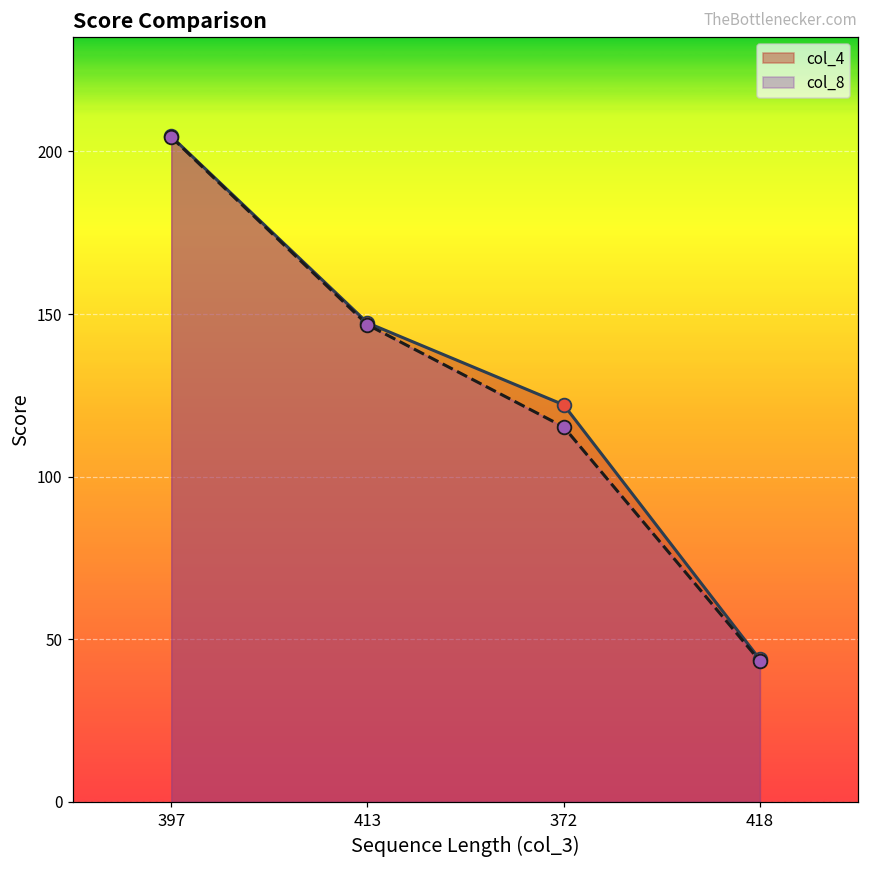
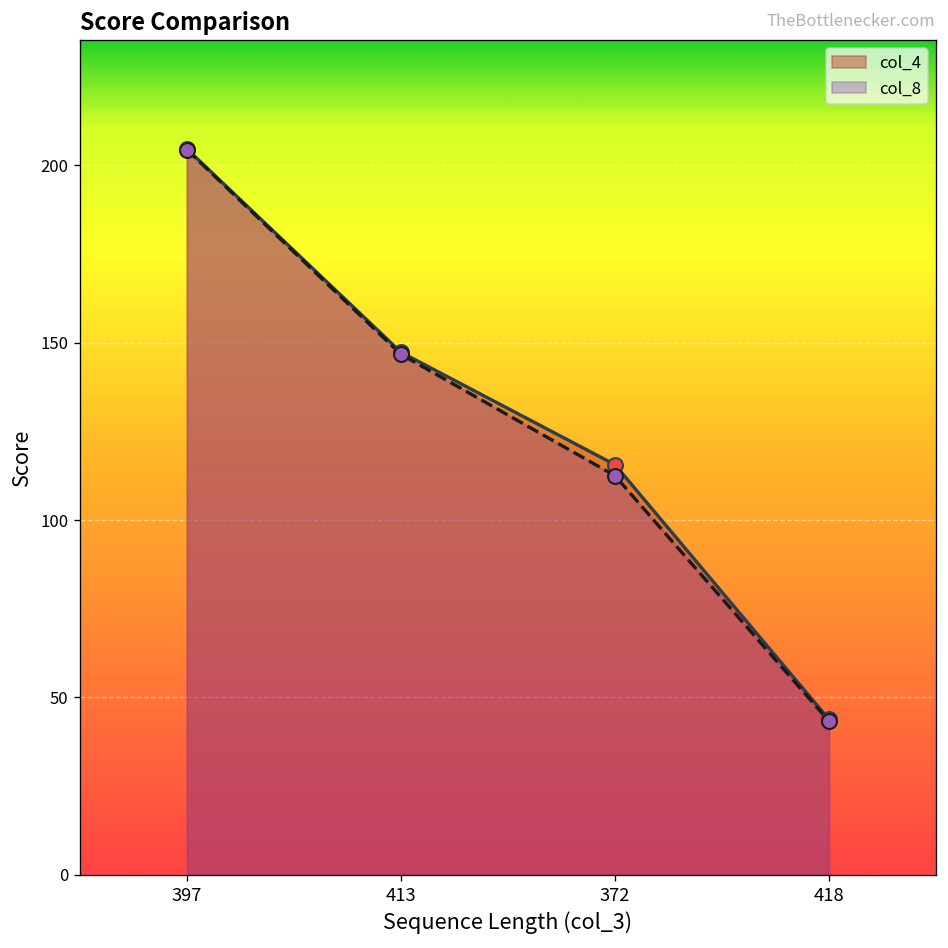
  {
    "col_4": {
-     "372": 122
+     "372": 116
    },
    "col_8": {
-     "372": 115
+     "372": 113
    }
  }
